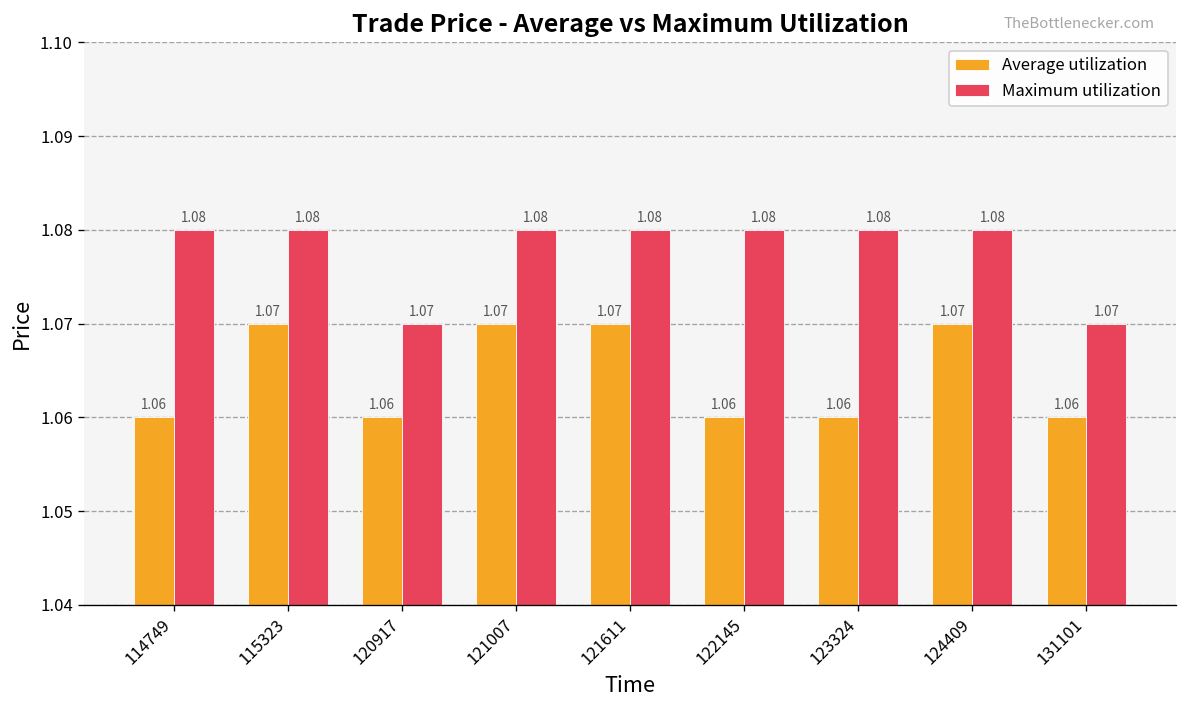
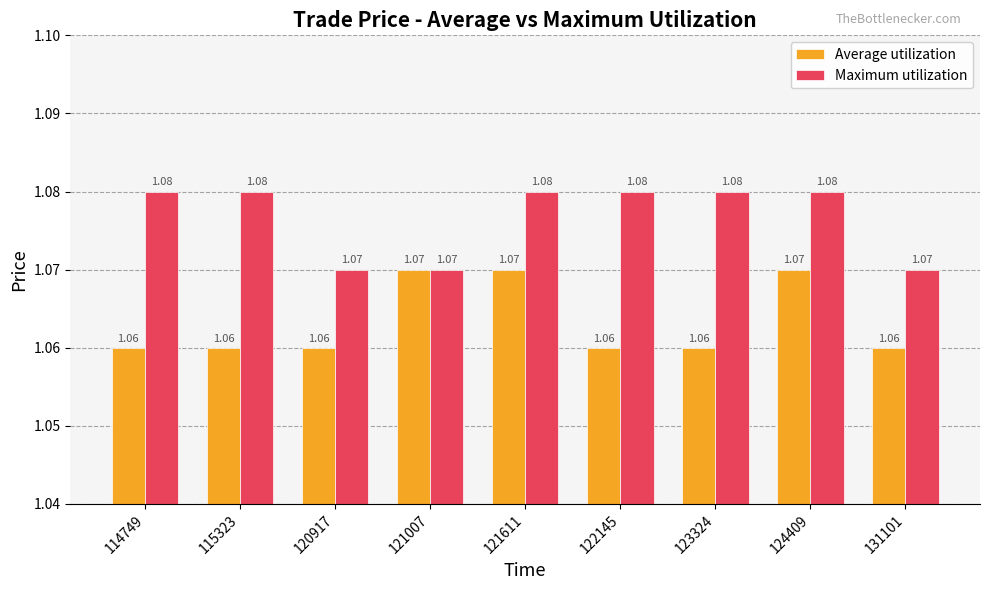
  {
    "Average utilization": {
      "114749": 1.06,
-     "115323": 1.07,
+     "115323": 1.06,
      "120917": 1.06,
      "121007": 1.07,
      "121611": 1.07,
      "122145": 1.06,
      "123324": 1.06,
      "124409": 1.07,
      "131101": 1.06
    },
    "Maximum utilization": {
      "114749": 1.08,
      "115323": 1.08,
      "120917": 1.07,
-     "121007": 1.08,
+     "121007": 1.07,
      "121611": 1.08,
      "122145": 1.08,
      "123324": 1.08,
      "124409": 1.08,
      "131101": 1.07
    }
  }
